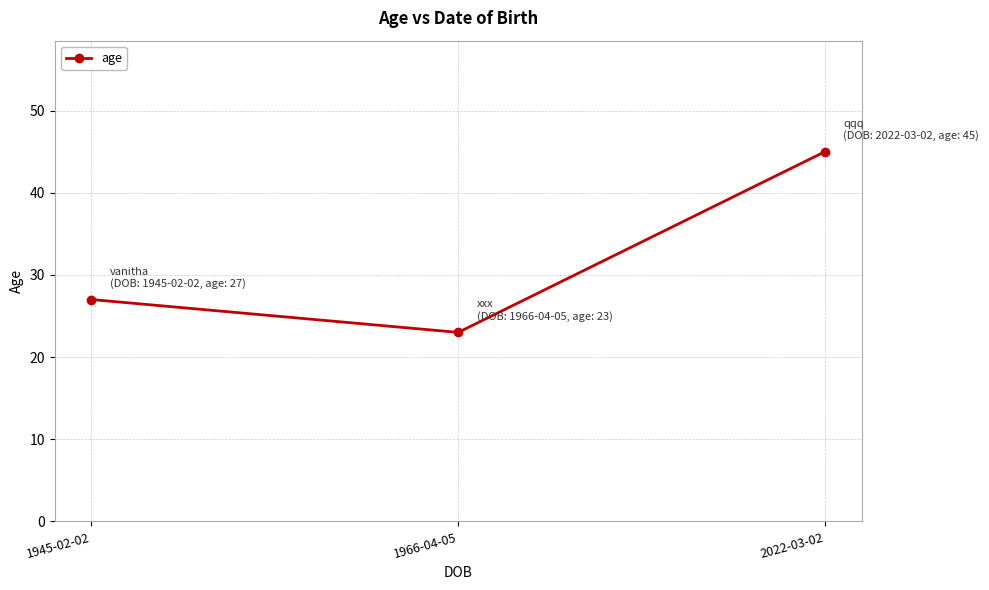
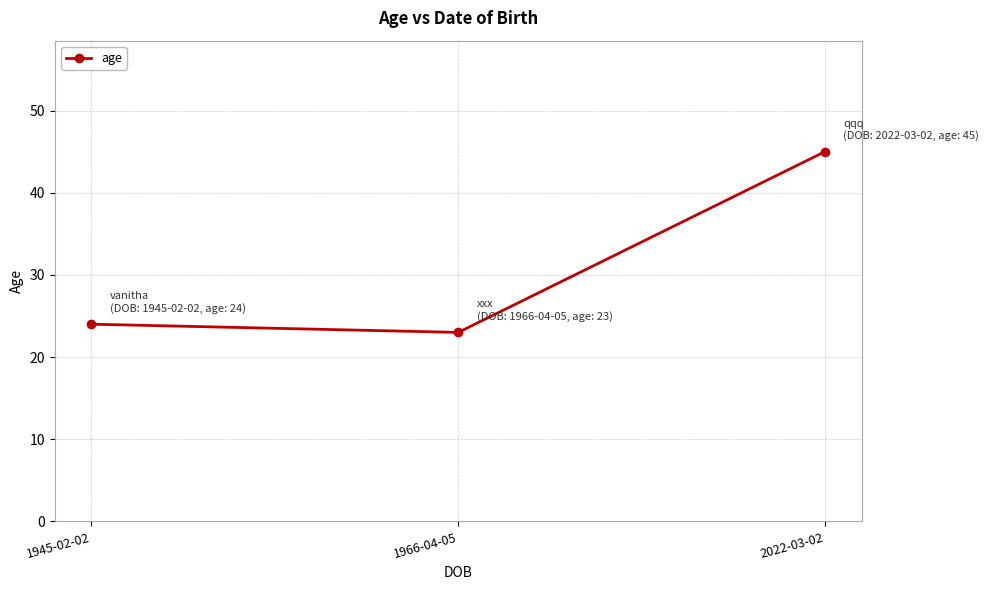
  {
-   "1945-02-02": 27,
+   "1945-02-02": 24,
    "1966-04-05": 23,
    "2022-03-02": 45
  }
